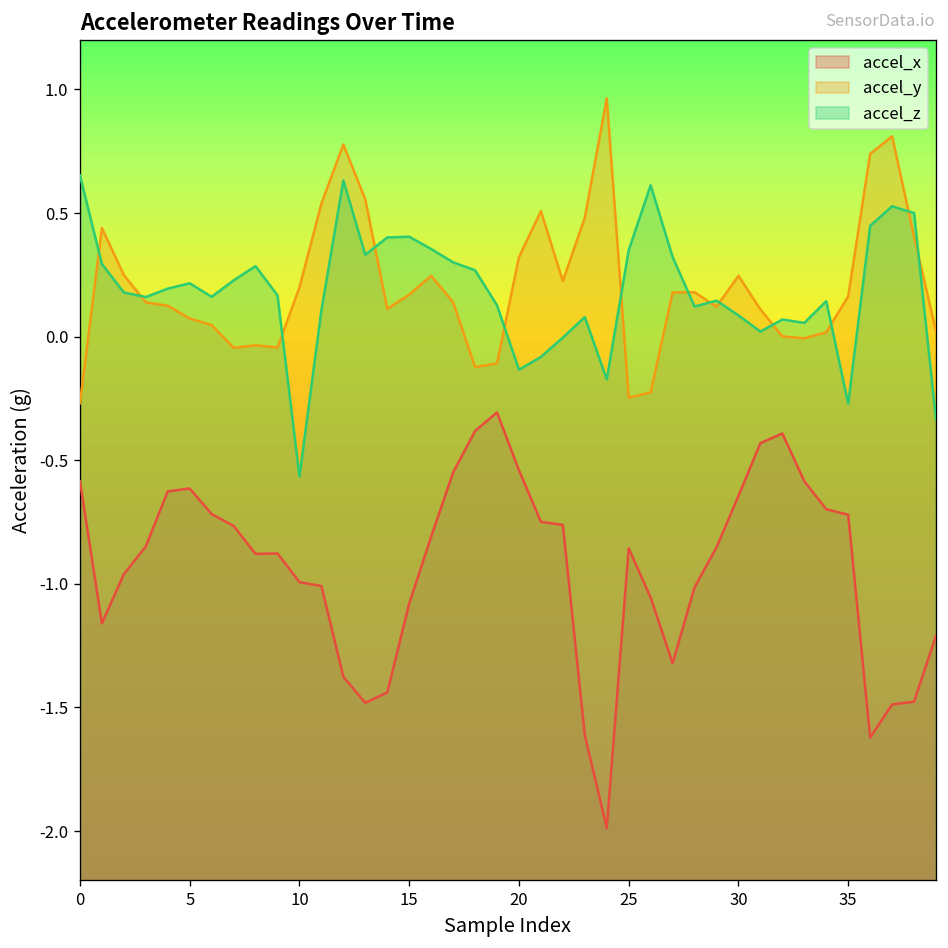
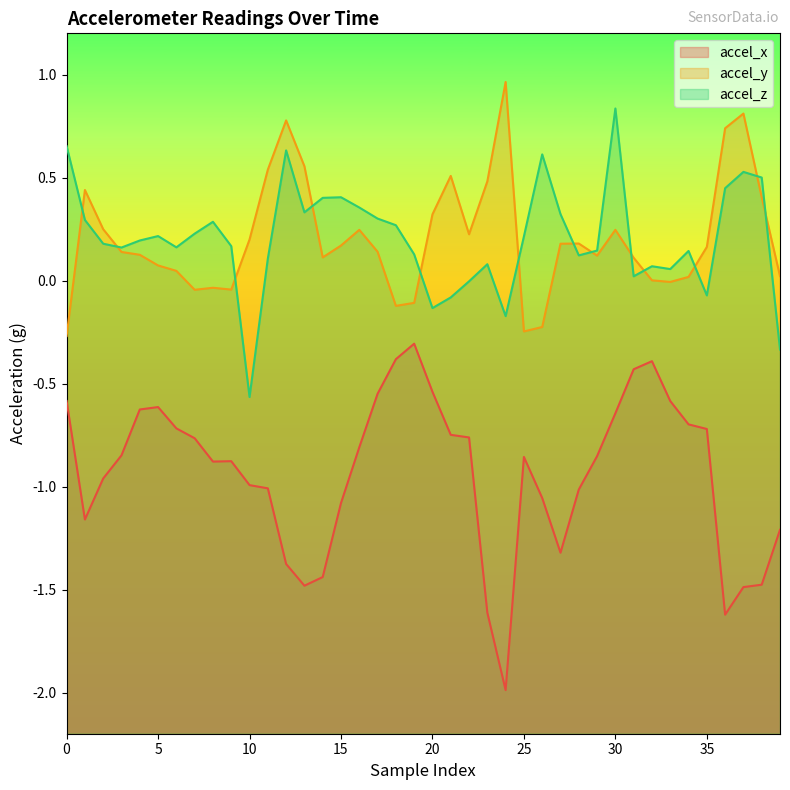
  {
    "accel_z": {
      "0": 0.65,
      "5": 0.22,
      "10": -0.57,
      "15": 0.40,
      "20": -0.13,
-     "25": 0.35,
-     "30": 0.09,
-     "35": -0.27
+     "25": 0.21,
+     "30": 0.84,
+     "35": -0.07
    }
  }
